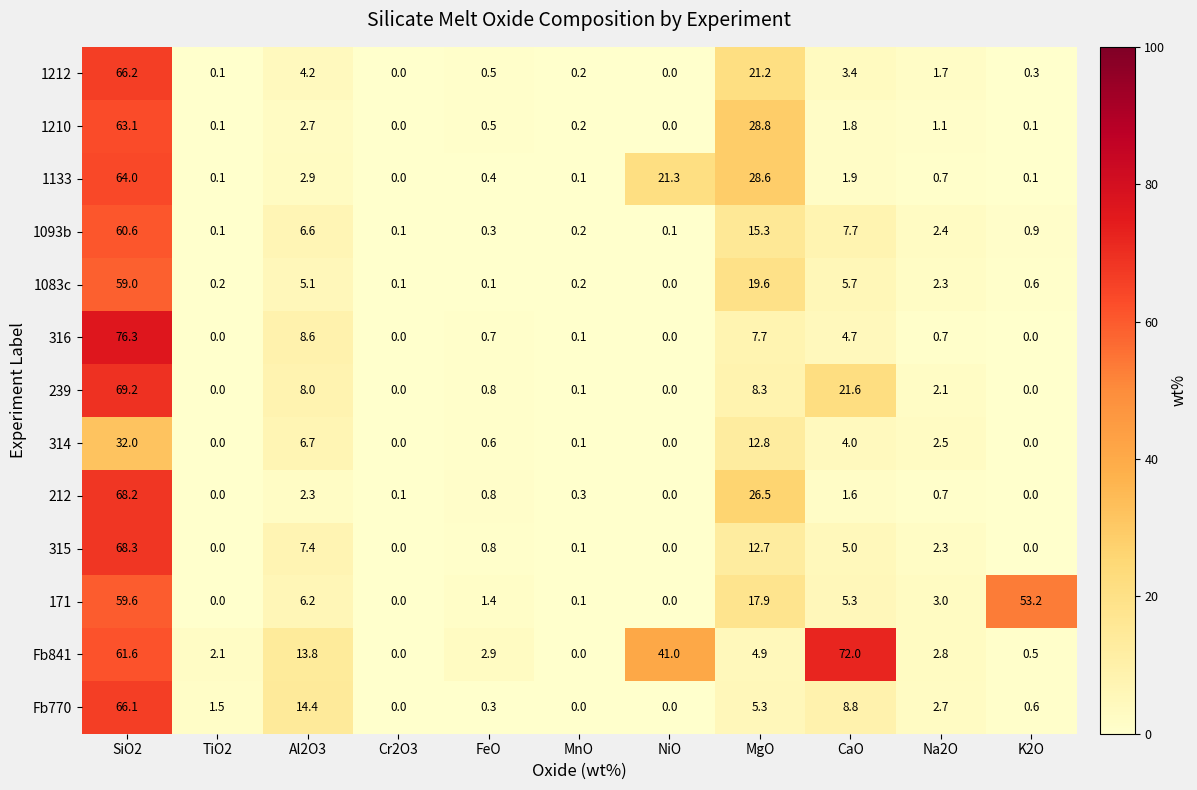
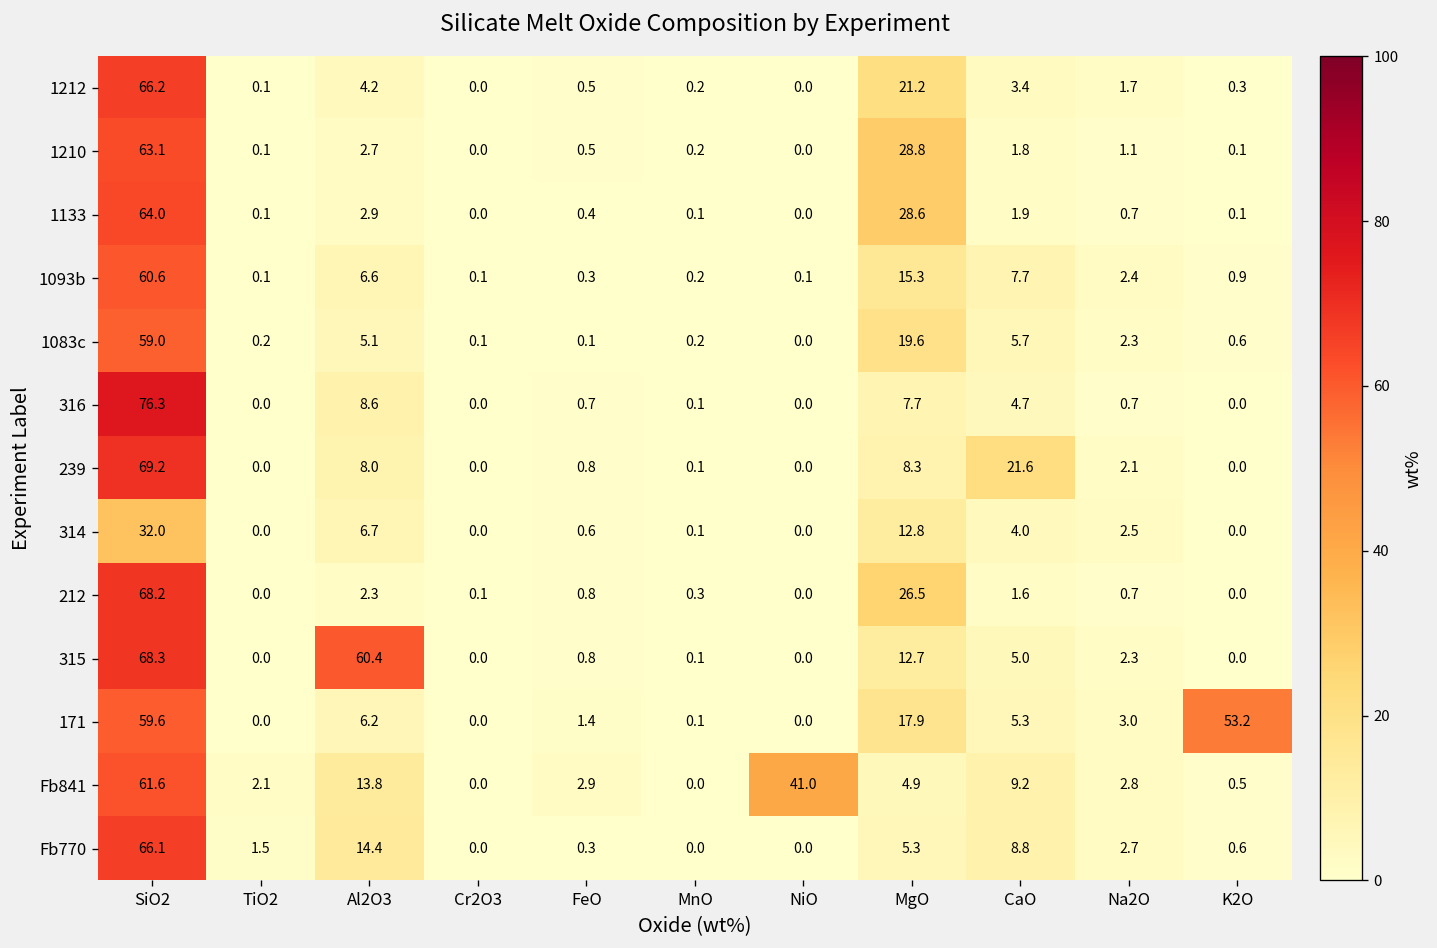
  {
    "1212": {
      "SiO2": 66.2,
      "TiO2": 0.1,
      "Al2O3": 4.2,
      "Cr2O3": 0.0,
      "FeO": 0.5,
      "MnO": 0.2,
      "NiO": 0.0,
      "MgO": 21.2,
      "CaO": 3.4,
      "Na2O": 1.7,
      "K2O": 0.3
    },
    "1210": {
      "SiO2": 63.1,
      "TiO2": 0.1,
      "Al2O3": 2.7,
      "Cr2O3": 0.0,
      "FeO": 0.5,
      "MnO": 0.2,
      "NiO": 0.0,
      "MgO": 28.8,
      "CaO": 1.8,
      "Na2O": 1.1,
      "K2O": 0.1
    },
    "1133": {
      "SiO2": 64.0,
      "TiO2": 0.1,
      "Al2O3": 2.9,
      "Cr2O3": 0.0,
      "FeO": 0.4,
      "MnO": 0.1,
-     "NiO": 21.3,
+     "NiO": 0.0,
      "MgO": 28.6,
      "CaO": 1.9,
      "Na2O": 0.7,
      "K2O": 0.1
    },
    "1093b": {
      "SiO2": 60.6,
      "TiO2": 0.1,
      "Al2O3": 6.6,
      "Cr2O3": 0.1,
      "FeO": 0.3,
      "MnO": 0.2,
      "NiO": 0.1,
      "MgO": 15.3,
      "CaO": 7.7,
      "Na2O": 2.4,
      "K2O": 0.9
    },
    "1083c": {
      "SiO2": 59.0,
      "TiO2": 0.2,
      "Al2O3": 5.1,
      "Cr2O3": 0.1,
      "FeO": 0.1,
      "MnO": 0.2,
      "NiO": 0.0,
      "MgO": 19.6,
      "CaO": 5.7,
      "Na2O": 2.3,
      "K2O": 0.6
    },
    "316": {
      "SiO2": 76.3,
      "TiO2": 0.0,
      "Al2O3": 8.6,
      "Cr2O3": 0.0,
      "FeO": 0.7,
      "MnO": 0.1,
      "NiO": 0.0,
      "MgO": 7.7,
      "CaO": 4.7,
      "Na2O": 0.7,
      "K2O": 0.0
    },
    "239": {
      "SiO2": 69.2,
      "TiO2": 0.0,
      "Al2O3": 8.0,
      "Cr2O3": 0.0,
      "FeO": 0.8,
      "MnO": 0.1,
      "NiO": 0.0,
      "MgO": 8.3,
      "CaO": 21.6,
      "Na2O": 2.1,
      "K2O": 0.0
    },
    "314": {
      "SiO2": 32.0,
      "TiO2": 0.0,
      "Al2O3": 6.7,
      "Cr2O3": 0.0,
      "FeO": 0.6,
      "MnO": 0.1,
      "NiO": 0.0,
      "MgO": 12.8,
      "CaO": 4.0,
      "Na2O": 2.5,
      "K2O": 0.0
    },
    "212": {
      "SiO2": 68.2,
      "TiO2": 0.0,
      "Al2O3": 2.3,
      "Cr2O3": 0.1,
      "FeO": 0.8,
      "MnO": 0.3,
      "NiO": 0.0,
      "MgO": 26.5,
      "CaO": 1.6,
      "Na2O": 0.7,
      "K2O": 0.0
    },
    "315": {
      "SiO2": 68.3,
      "TiO2": 0.0,
-     "Al2O3": 7.4,
+     "Al2O3": 60.4,
      "Cr2O3": 0.0,
      "FeO": 0.8,
      "MnO": 0.1,
      "NiO": 0.0,
      "MgO": 12.7,
      "CaO": 5.0,
      "Na2O": 2.3,
      "K2O": 0.0
    },
    "171": {
      "SiO2": 59.6,
      "TiO2": 0.0,
      "Al2O3": 6.2,
      "Cr2O3": 0.0,
      "FeO": 1.4,
      "MnO": 0.1,
      "NiO": 0.0,
      "MgO": 17.9,
      "CaO": 5.3,
      "Na2O": 3.0,
      "K2O": 53.2
    },
    "Fb841": {
      "SiO2": 61.6,
      "TiO2": 2.1,
      "Al2O3": 13.8,
      "Cr2O3": 0.0,
      "FeO": 2.9,
      "MnO": 0.0,
      "NiO": 41.0,
      "MgO": 4.9,
-     "CaO": 72.0,
+     "CaO": 9.2,
      "Na2O": 2.8,
      "K2O": 0.5
    },
    "Fb770": {
      "SiO2": 66.1,
      "TiO2": 1.5,
      "Al2O3": 14.4,
      "Cr2O3": 0.0,
      "FeO": 0.3,
      "MnO": 0.0,
      "NiO": 0.0,
      "MgO": 5.3,
      "CaO": 8.8,
      "Na2O": 2.7,
      "K2O": 0.6
    }
  }
